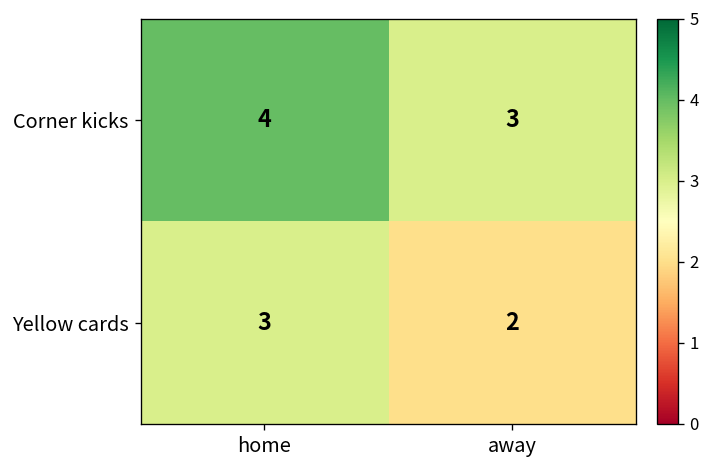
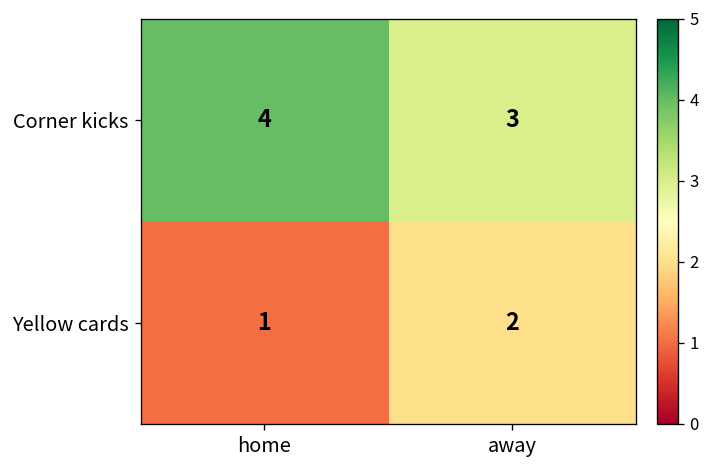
  {
    "Corner kicks": {
      "home": 4,
      "away": 3
    },
    "Yellow cards": {
-     "home": 3,
+     "home": 1,
      "away": 2
    }
  }
